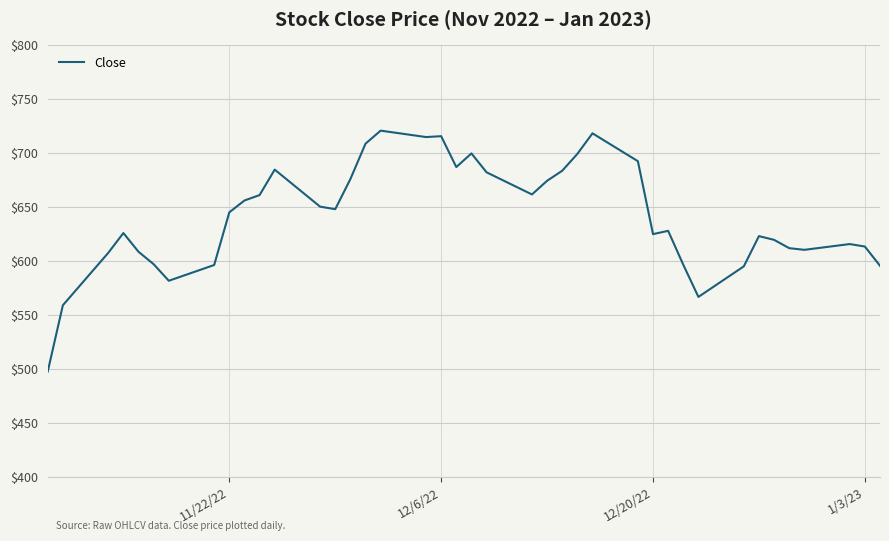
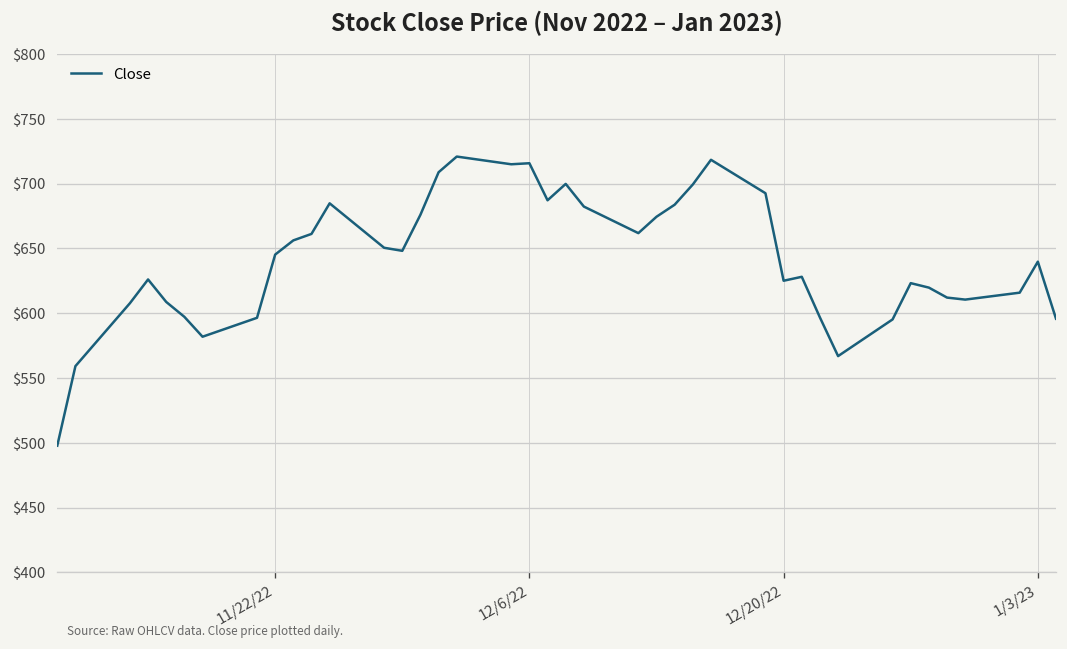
  {
    "11/22/22": "$645",
    "12/6/22": "$716",
    "12/20/22": "$625",
-   "1/3/23": "$614"
+   "1/3/23": "$640"
  }
